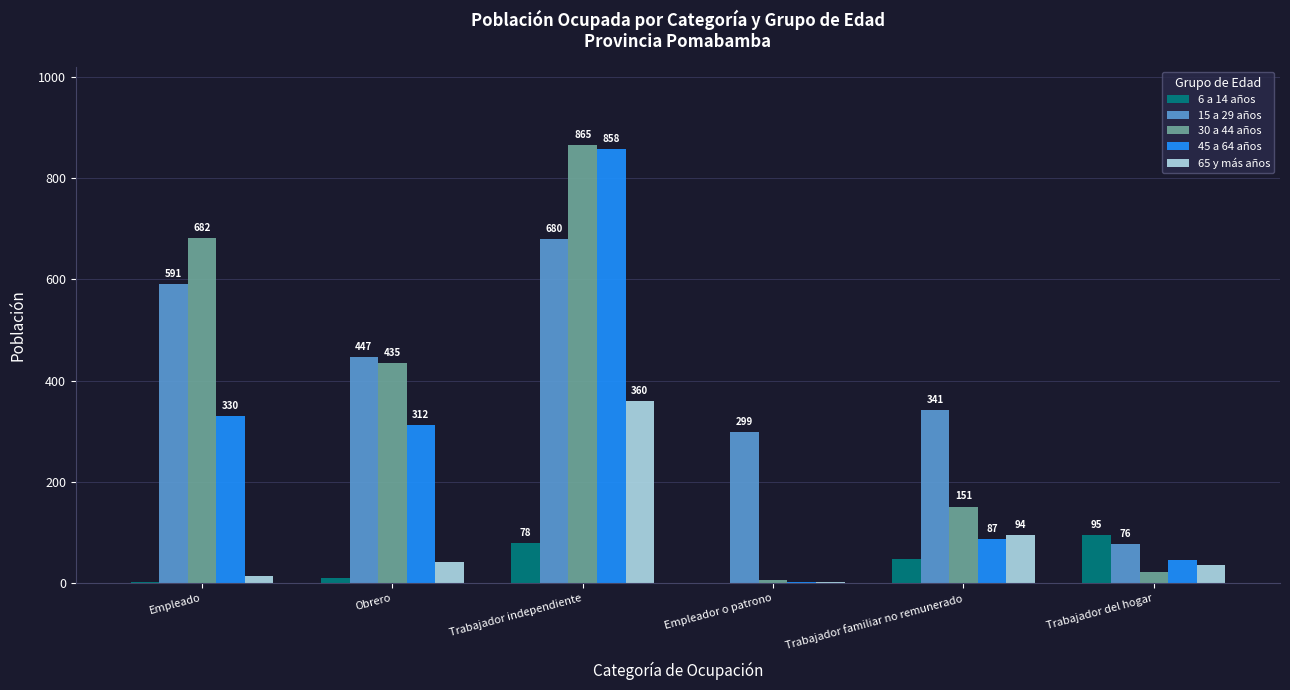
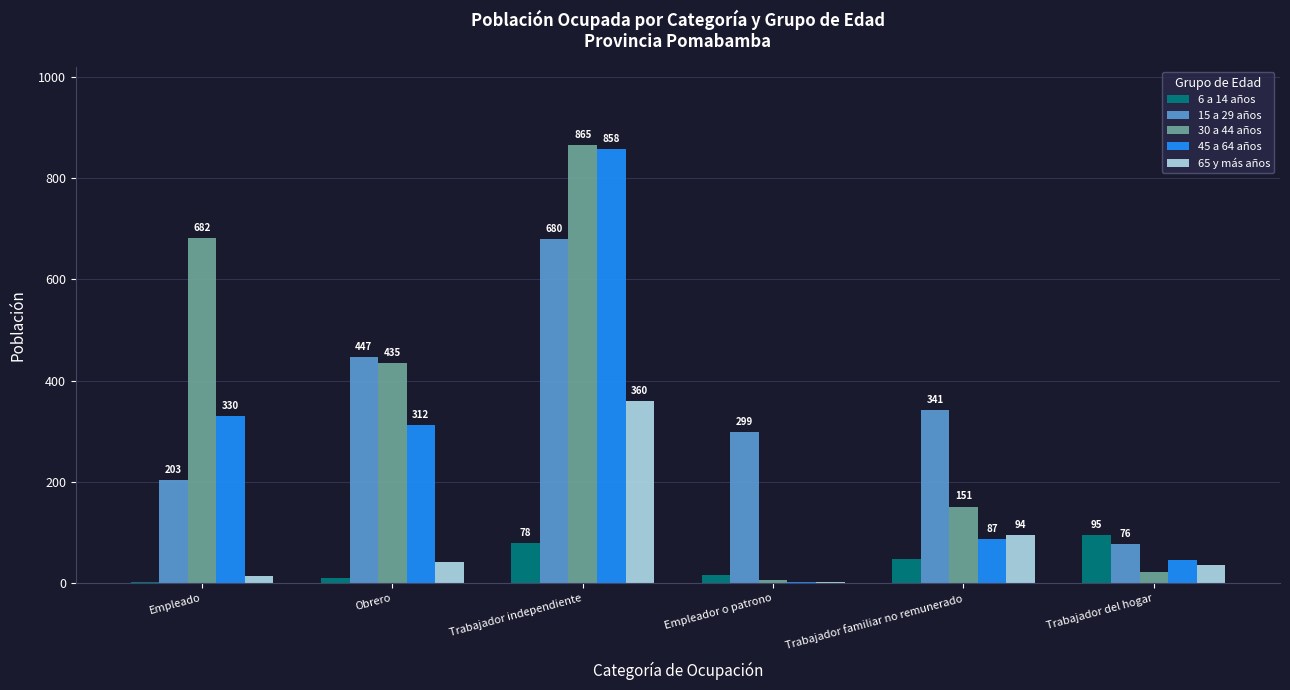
  {
    "6 a 14 años": {
      "Obrero": 10,
-     "Empleador o patrono": 0,
+     "Empleador o patrono": 20,
      "Trabajador familiar no remunerado": 50
    },
    "15 a 29 años": {
-     "Empleado": 591,
+     "Empleado": 203,
      "Obrero": 447,
      "Trabajador independiente": 680,
      "Empleador o patrono": 299,
      "Trabajador familiar no remunerado": 341,
      "Trabajador del hogar": 76
    },
    "30 a 44 años": {
      "Empleado": 682,
      "Obrero": 435,
      "Trabajador independiente": 865,
      "Trabajador familiar no remunerado": 151
    },
    "45 a 64 años": {
      "Empleado": 330,
      "Obrero": 312,
      "Trabajador independiente": 858,
      "Trabajador familiar no remunerado": 87
    },
    "65 y más años": {
      "Trabajador independiente": 360,
      "Trabajador familiar no remunerado": 94
    }
  }
